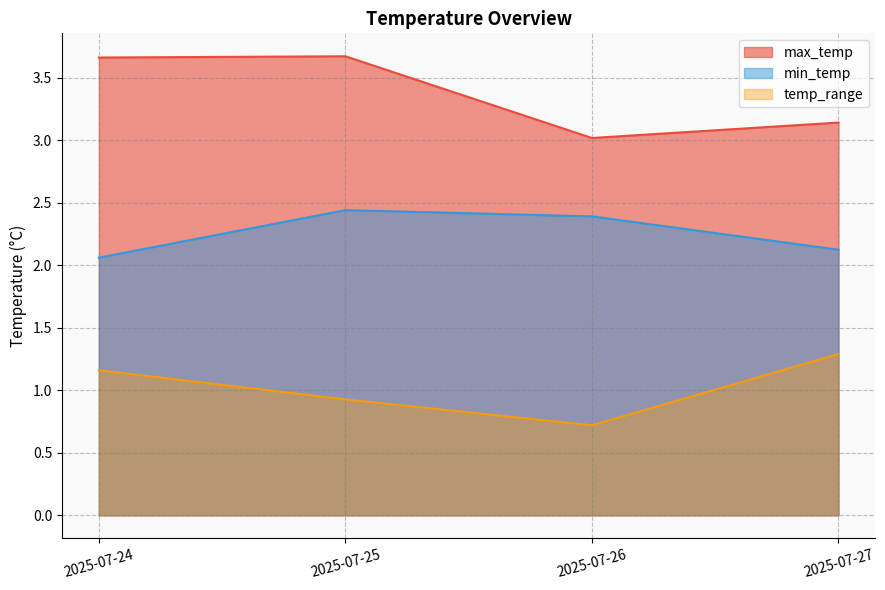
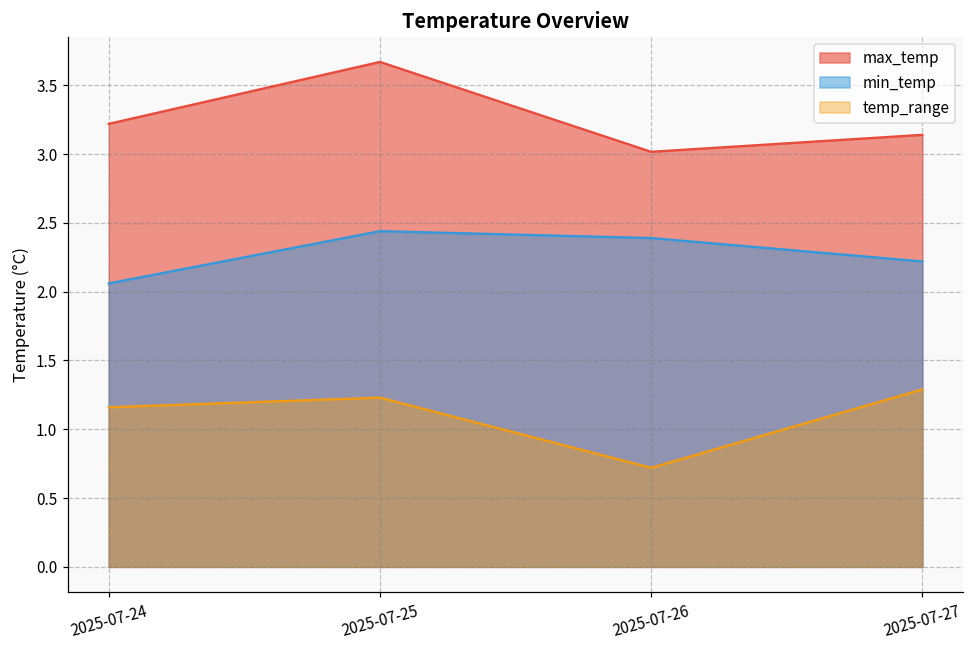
  {
    "max_temp": {
-     "2025-07-24": 3.66,
+     "2025-07-24": 3.22,
      "2025-07-25": 3.67,
      "2025-07-26": 3.02,
      "2025-07-27": 3.14
    },
    "min_temp": {
      "2025-07-24": 2.06,
      "2025-07-25": 2.44,
      "2025-07-26": 2.39,
-     "2025-07-27": 2.12
+     "2025-07-27": 2.22
    },
    "temp_range": {
      "2025-07-24": 1.16,
-     "2025-07-25": 0.93,
+     "2025-07-25": 1.23,
      "2025-07-26": 0.72,
      "2025-07-27": 1.29
    }
  }
